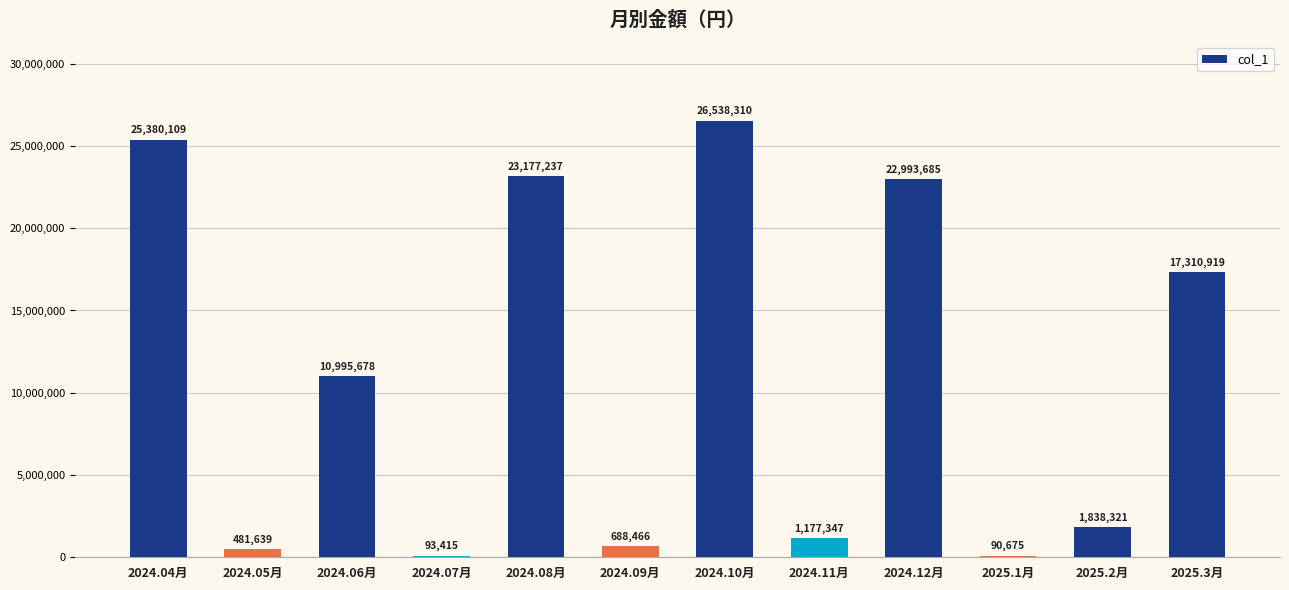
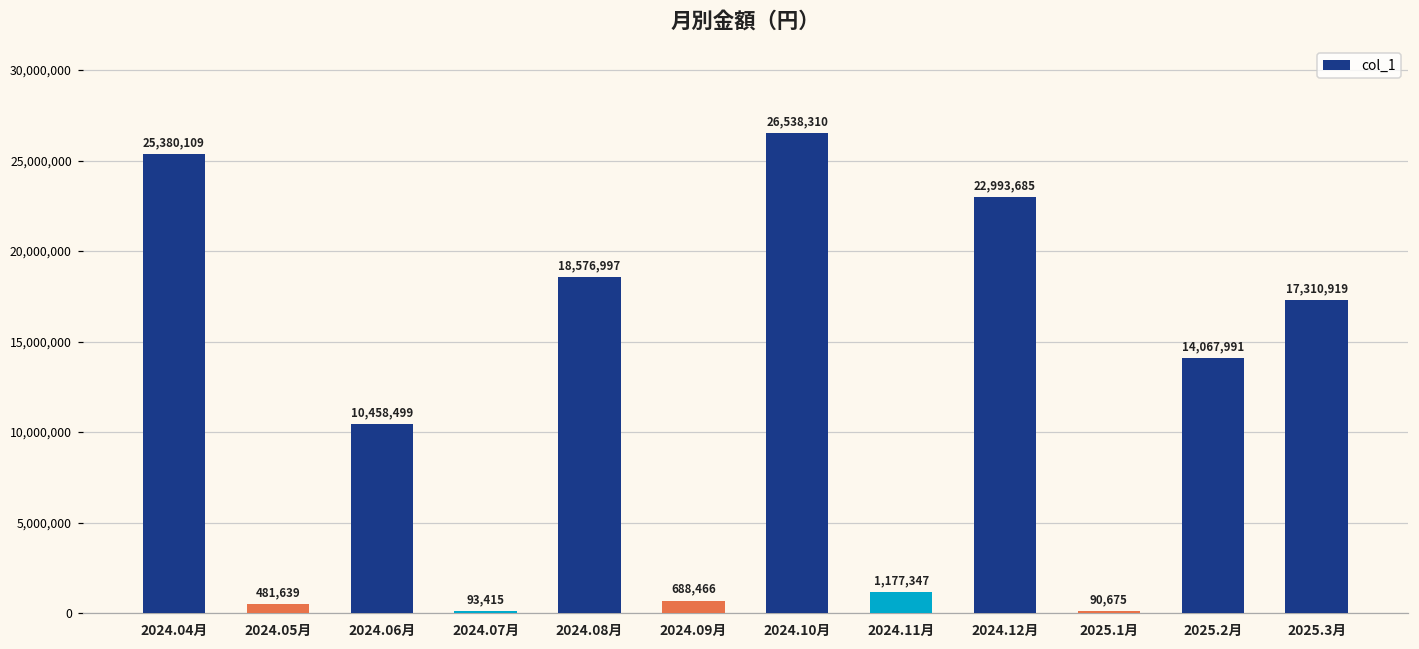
  {
    "2024.04月": "25,380,109",
    "2024.05月": "481,639",
-   "2024.06月": "10,995,678",
+   "2024.06月": "10,458,499",
    "2024.07月": "93,415",
-   "2024.08月": "23,177,237",
+   "2024.08月": "18,576,997",
    "2024.09月": "688,466",
    "2024.10月": "26,538,310",
    "2024.11月": "1,177,347",
    "2024.12月": "22,993,685",
    "2025.1月": "90,675",
-   "2025.2月": "1,838,321",
+   "2025.2月": "14,067,991",
    "2025.3月": "17,310,919"
  }
